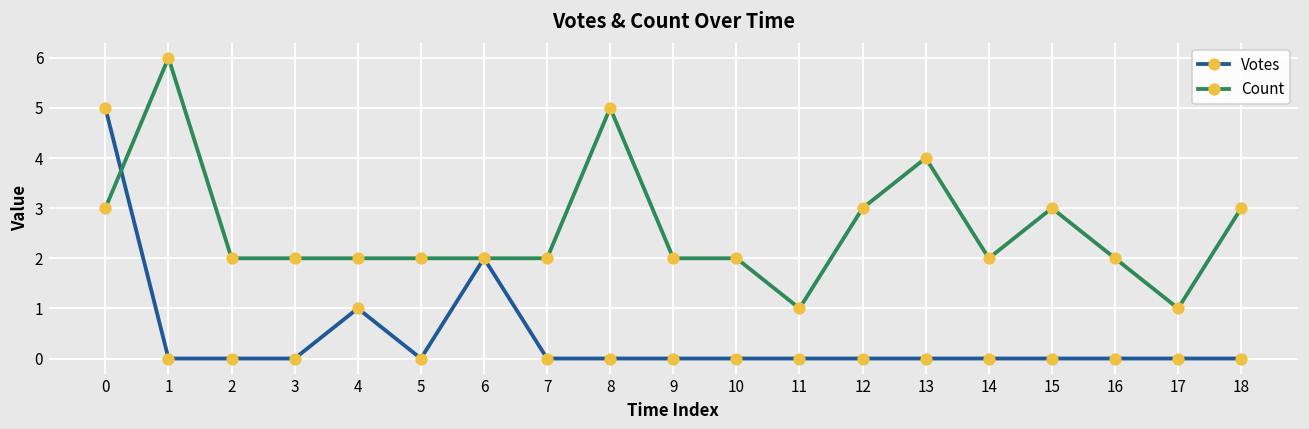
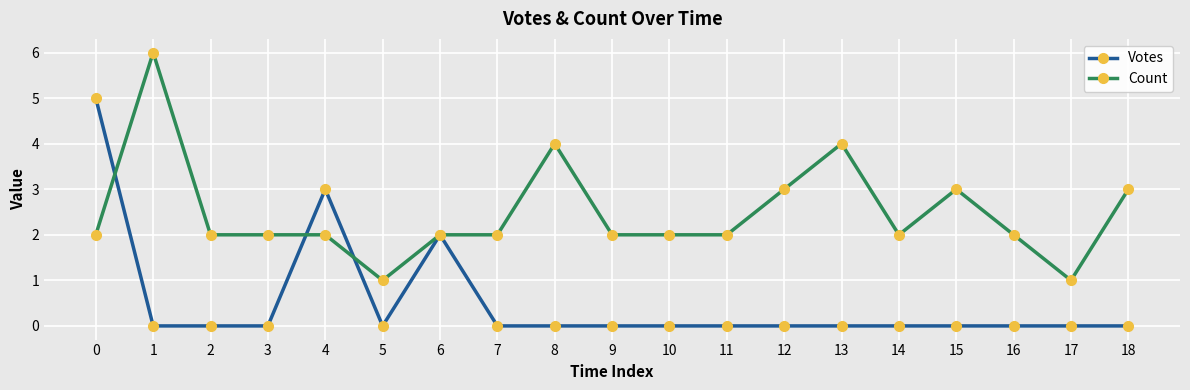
  {
    "Votes": {
      "0": 5,
      "1": 0,
      "2": 0,
      "3": 0,
-     "4": 1,
+     "4": 3,
      "5": 0,
      "7": 0,
      "8": 0,
      "9": 0,
      "10": 0,
      "11": 0,
      "12": 0,
      "13": 0,
      "14": 0,
      "15": 0,
      "16": 0,
      "17": 0,
      "18": 0
    },
    "Count": {
-     "0": 3,
+     "0": 2,
      "1": 6,
      "2": 2,
      "3": 2,
      "4": 2,
-     "5": 2,
+     "5": 1,
      "7": 2,
-     "8": 5,
+     "8": 4,
      "9": 2,
      "10": 2,
-     "11": 1,
+     "11": 2,
      "12": 3,
      "13": 4,
      "14": 2,
      "15": 3,
      "16": 2,
      "17": 1,
      "18": 3
    }
  }
